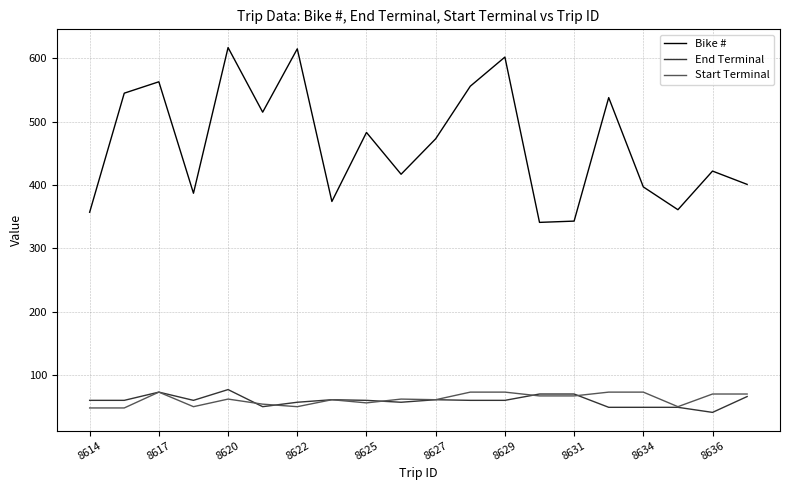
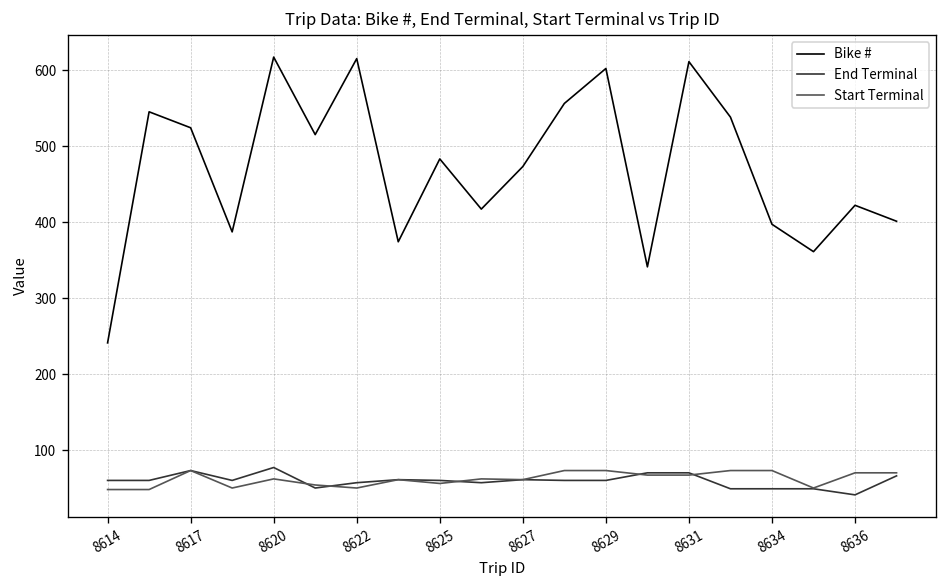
  {
    "Bike #": {
-     "8614": 360,
-     "8617": 560,
+     "8614": 240,
+     "8617": 520,
      "8620": 620,
      "8622": 620,
      "8625": 480,
      "8627": 470,
      "8629": 600,
-     "8631": 340,
+     "8631": 610,
      "8634": 400,
      "8636": 420
    }
  }
